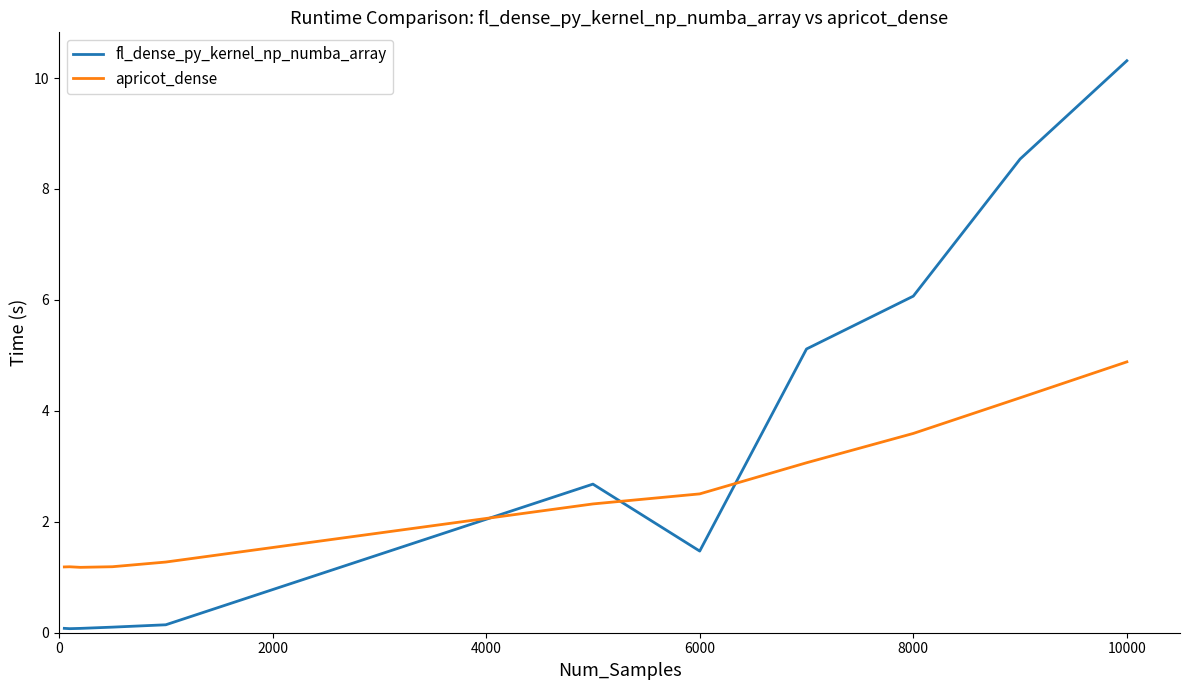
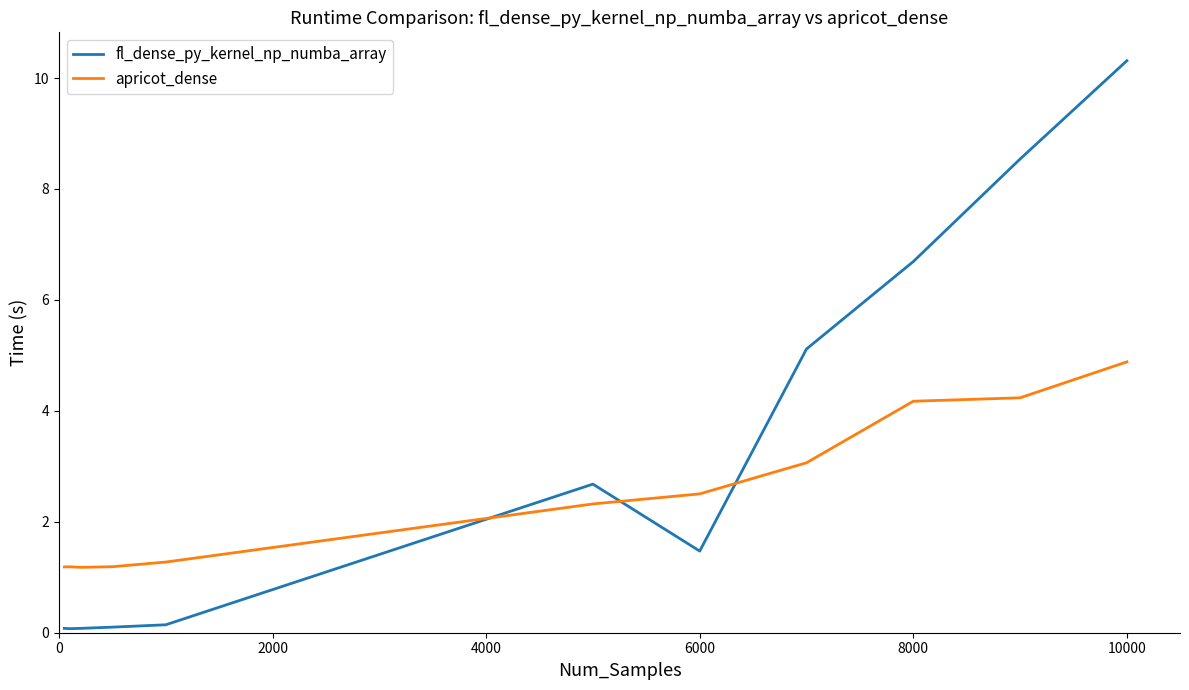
  {
    "fl_dense_py_kernel_np_numba_array": {
      "6000": 1.5,
-     "8000": 6.1,
+     "8000": 6.7,
      "10000": 10.3
    },
    "apricot_dense": {
      "6000": 2.5,
-     "8000": 3.6,
+     "8000": 4.2,
      "10000": 4.9
    }
  }
